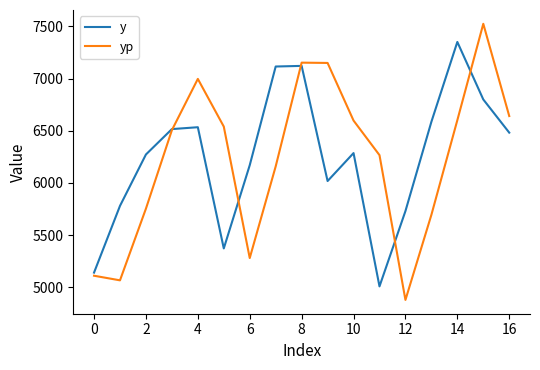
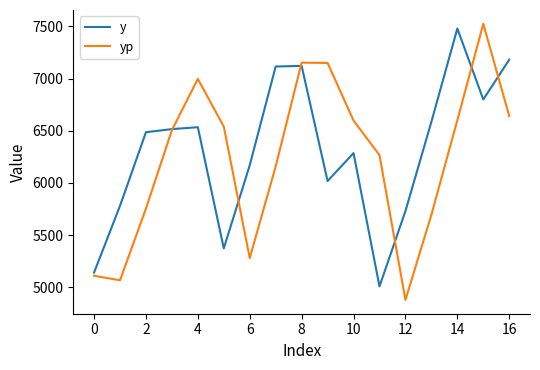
  {
    "y": {
      "0": 5140,
-     "2": 6270,
+     "2": 6490,
      "4": 6530,
      "6": 6170,
      "8": 7120,
      "10": 6290,
      "12": 5730,
-     "14": 7350,
-     "16": 6480
+     "14": 7480,
+     "16": 7180
    },
    "yp": {
      "0": 5110,
      "2": 5750,
      "4": 7000,
      "6": 5280,
      "8": 7150,
      "10": 6600,
      "12": 4880,
      "14": 6600,
      "16": 6640
    }
  }
